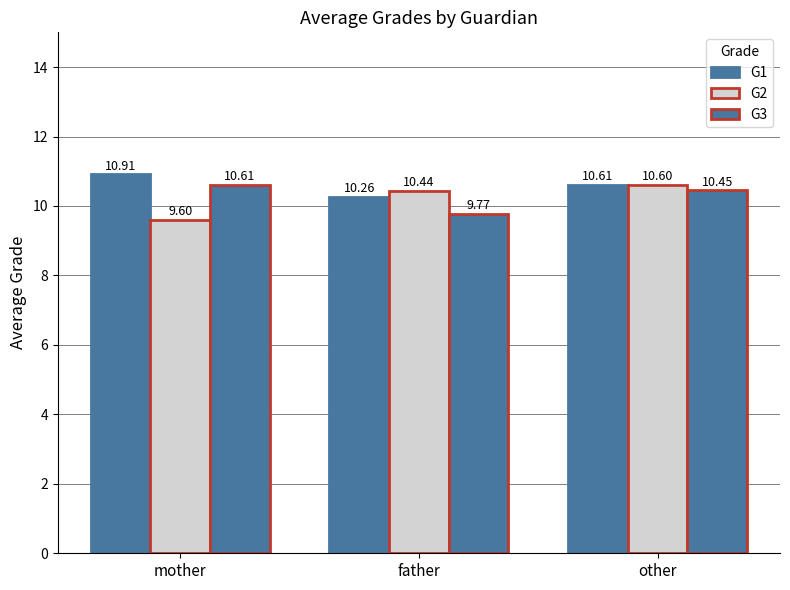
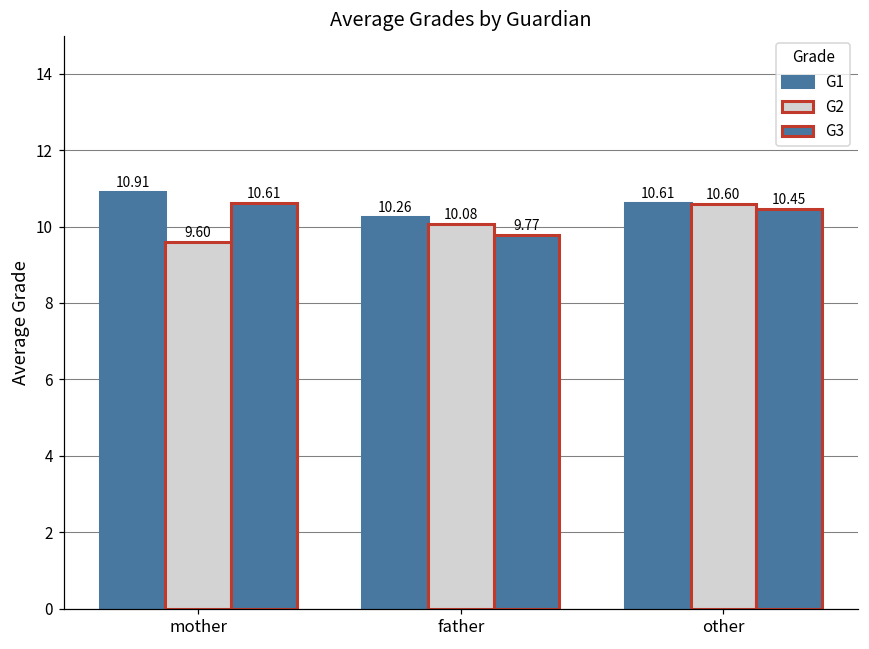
  {
    "G2": {
      "mother": 9.60,
-     "father": 10.44,
+     "father": 10.08,
      "other": 10.60
    }
  }
